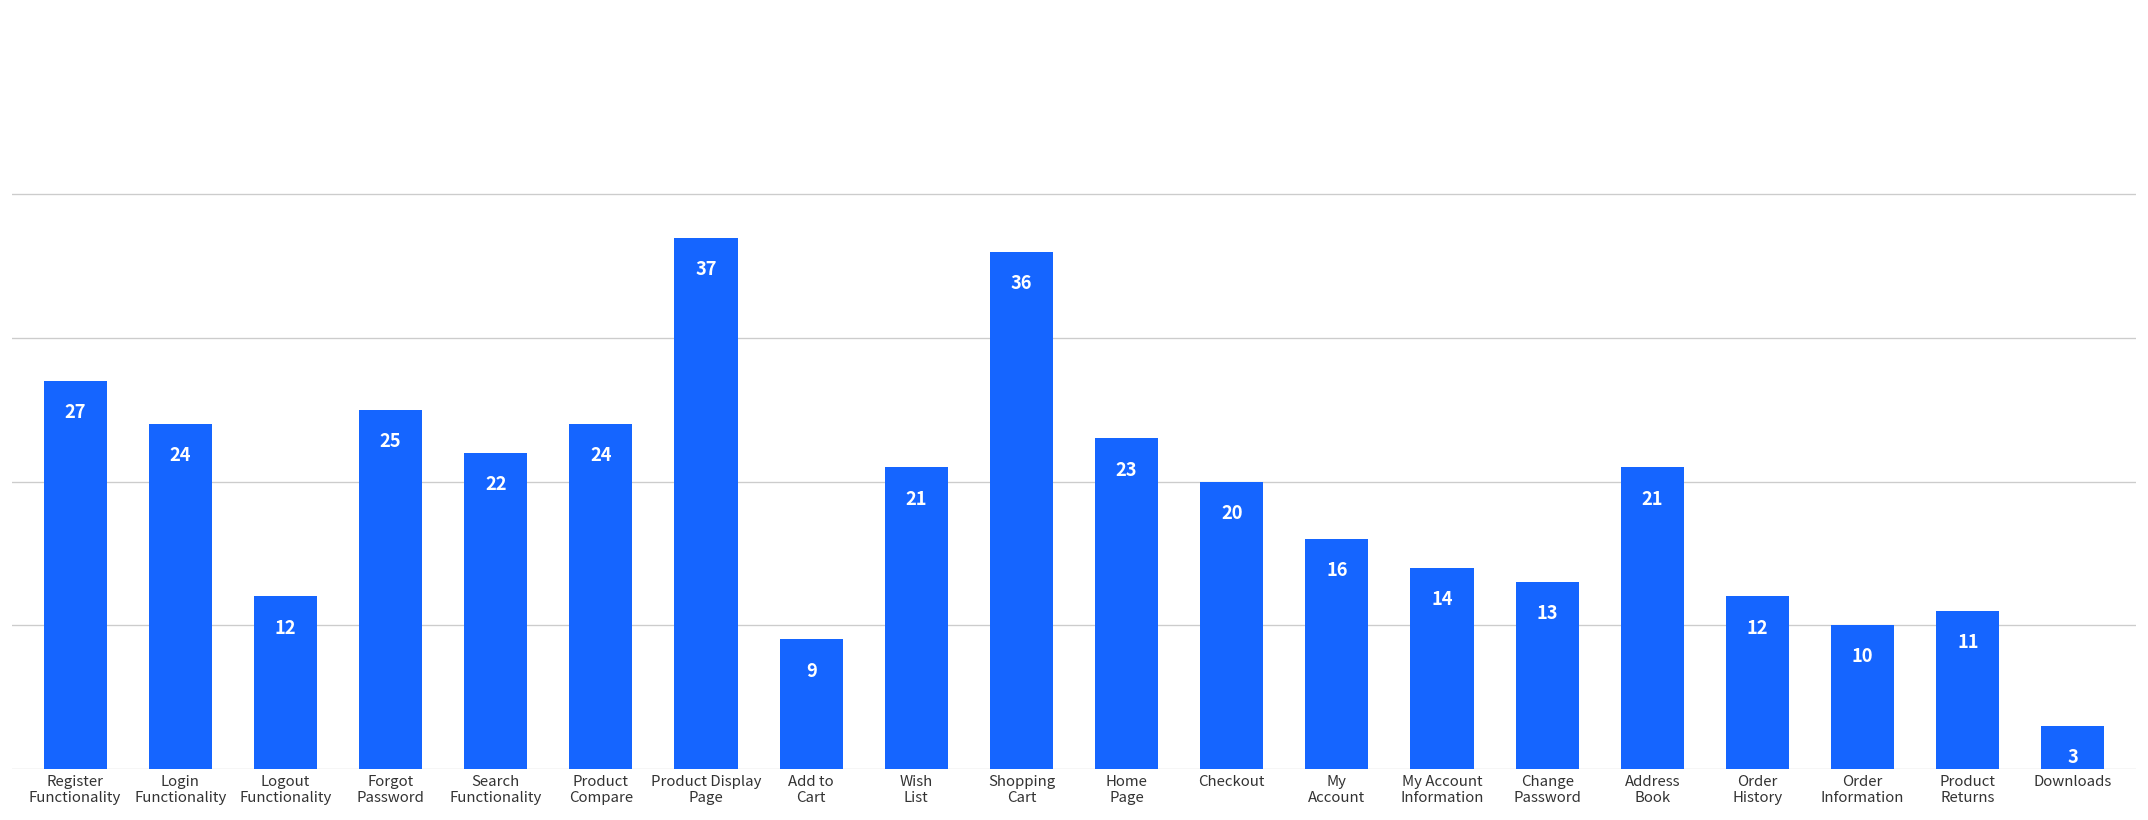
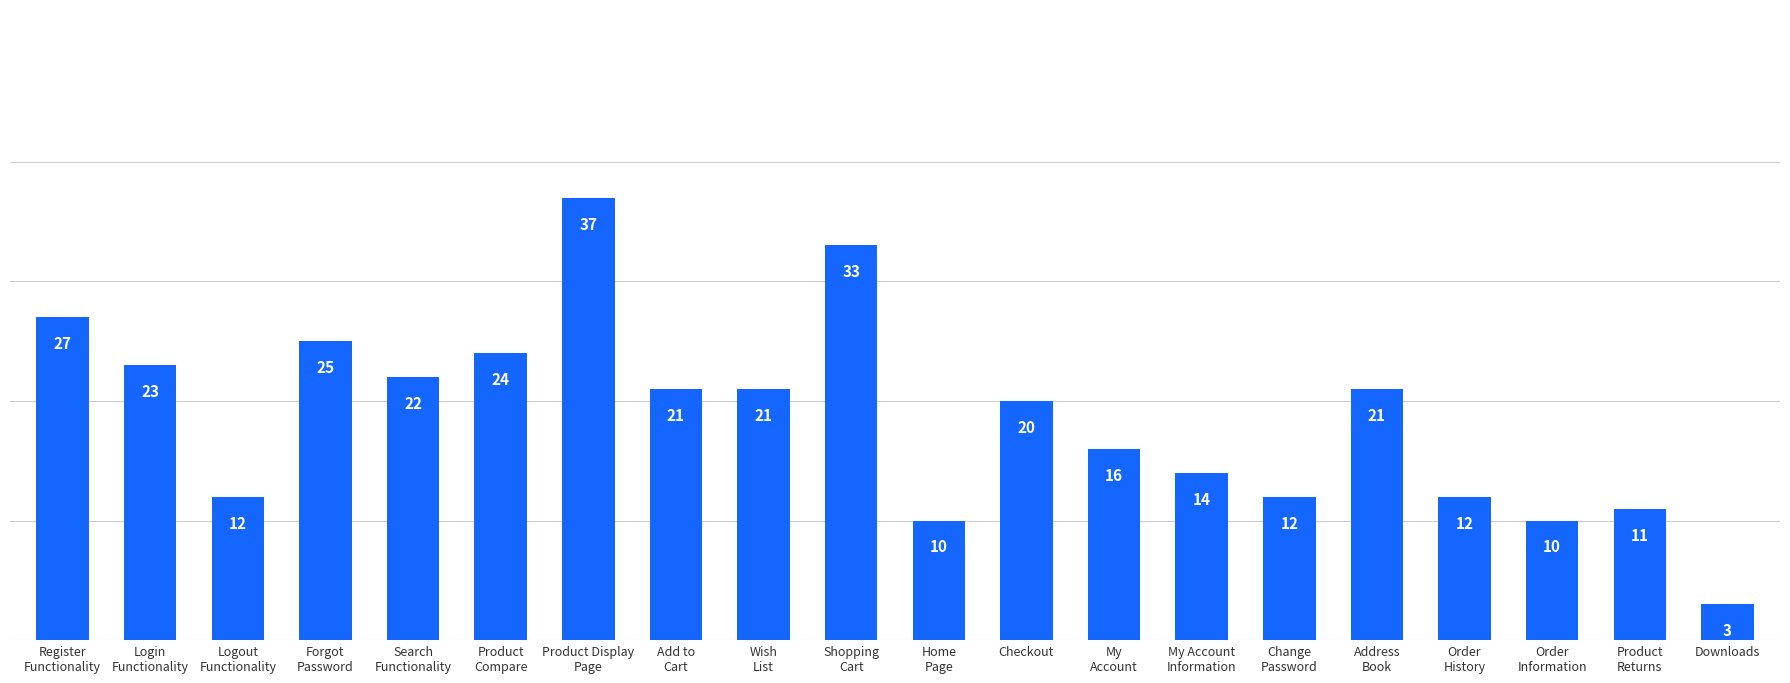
  {
    "Register Functionality": 27,
-   "Login Functionality": 24,
+   "Login Functionality": 23,
    "Logout Functionality": 12,
    "Forgot Password": 25,
    "Search Functionality": 22,
    "Product Compare": 24,
    "Product Display Page": 37,
-   "Add to Cart": 9,
+   "Add to Cart": 21,
    "Wish List": 21,
-   "Shopping Cart": 36,
-   "Home Page": 23,
+   "Shopping Cart": 33,
+   "Home Page": 10,
    "Checkout": 20,
    "My Account": 16,
    "My Account Information": 14,
-   "Change Password": 13,
+   "Change Password": 12,
    "Address Book": 21,
    "Order History": 12,
    "Order Information": 10,
    "Product Returns": 11,
    "Downloads": 3
  }
